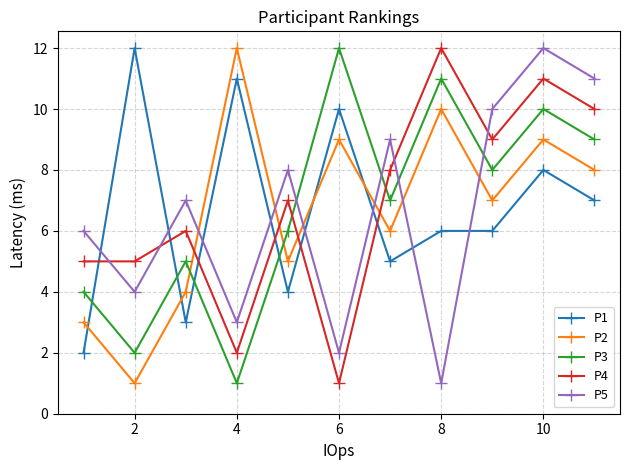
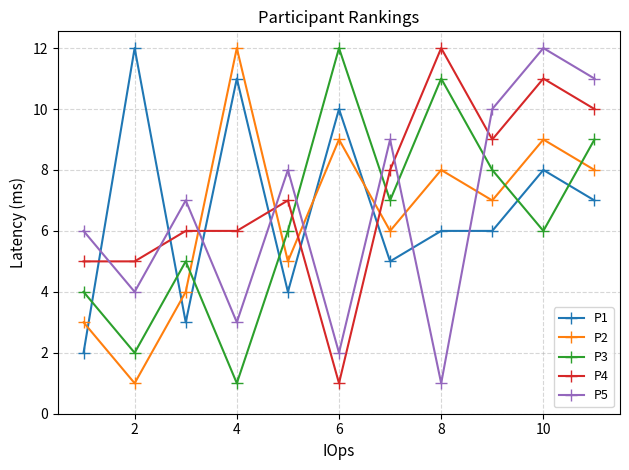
  {
    "P1": {
      "2": 12,
      "4": 11,
      "6": 10,
      "8": 6,
      "10": 8
    },
    "P2": {
      "2": 1,
      "4": 12,
      "6": 9,
-     "8": 10,
+     "8": 8,
      "10": 9
    },
    "P3": {
      "2": 2,
      "4": 1,
      "6": 12,
      "8": 11,
-     "10": 10
+     "10": 6
    },
    "P4": {
      "2": 5,
-     "4": 2,
+     "4": 6,
      "6": 1,
      "8": 12,
      "10": 11
    },
    "P5": {
      "2": 4,
      "4": 3,
      "6": 2,
      "8": 1,
      "10": 12
    }
  }
